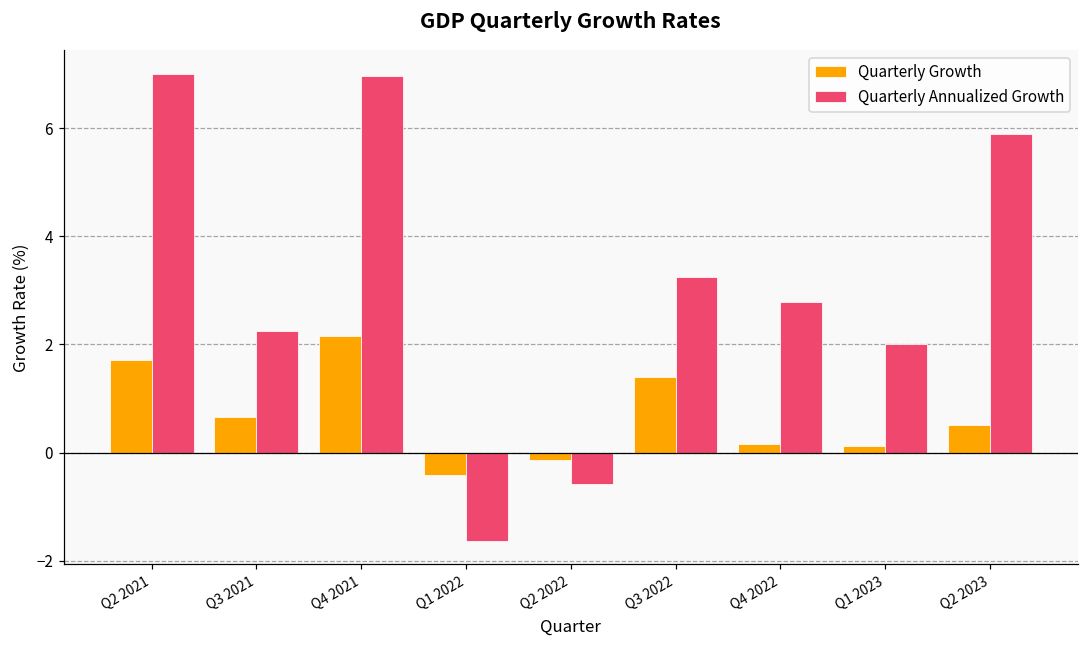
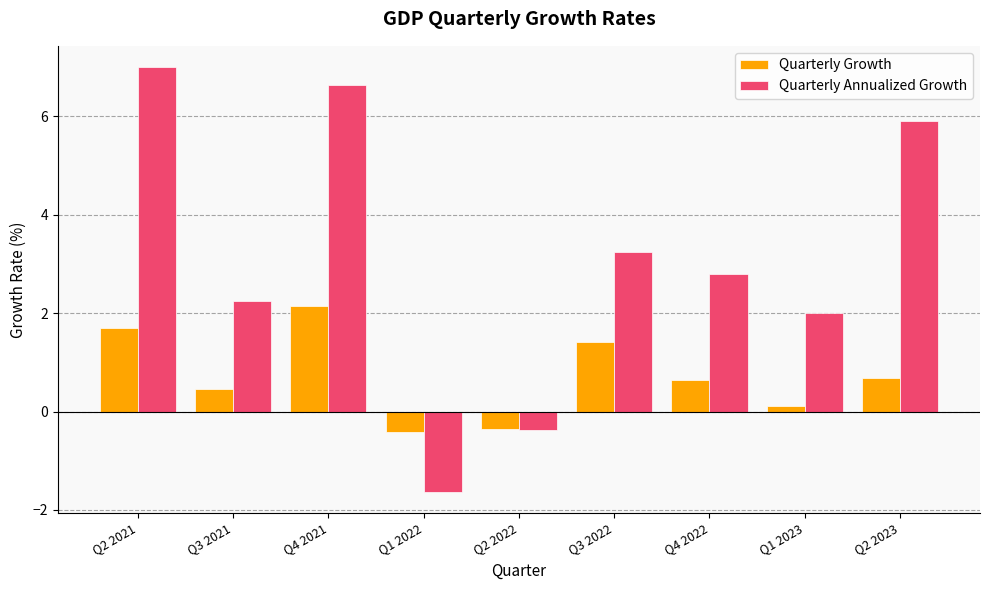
  {
    "Quarterly Growth": {
      "Q2 2021": 1.7,
-     "Q3 2021": 0.7,
+     "Q3 2021": 0.5,
      "Q4 2021": 2.2,
      "Q1 2022": -0.4,
-     "Q2 2022": -0.1,
+     "Q2 2022": -0.4,
      "Q3 2022": 1.4,
-     "Q4 2022": 0.2,
+     "Q4 2022": 0.6,
      "Q1 2023": 0.1,
-     "Q2 2023": 0.5
+     "Q2 2023": 0.7
    },
    "Quarterly Annualized Growth": {
      "Q2 2021": 7.0,
      "Q3 2021": 2.2,
-     "Q4 2021": 7.0,
+     "Q4 2021": 6.6,
      "Q1 2022": -1.6,
-     "Q2 2022": -0.6,
+     "Q2 2022": -0.4,
      "Q3 2022": 3.2,
      "Q4 2022": 2.8,
      "Q1 2023": 2.0,
      "Q2 2023": 5.9
    }
  }
